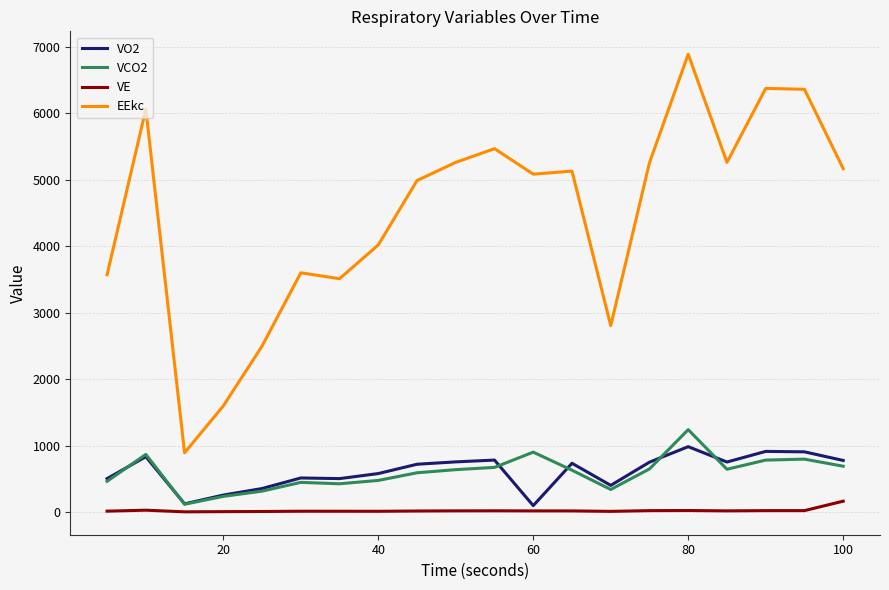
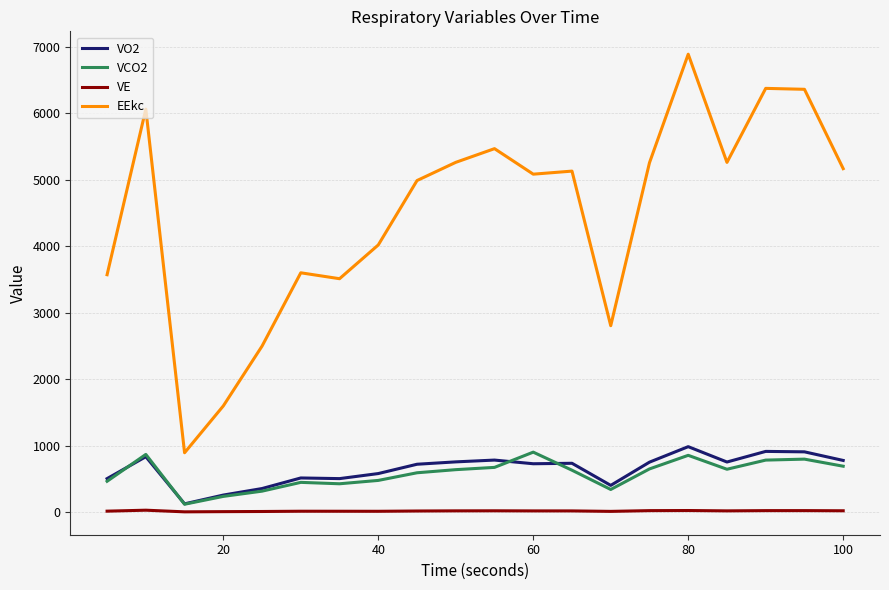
  {
    "VO2": {
      "40": 600,
-     "60": 100,
+     "60": 700,
      "80": 1000,
      "100": 800
    },
    "VCO2": {
      "40": 500,
      "60": 900,
-     "80": 1200,
+     "80": 900,
      "100": 700
    },
    "VE": {
      "20": 0,
      "40": 0,
      "60": 0,
      "80": 0,
-     "100": 200
+     "100": 0
    },
    "EEkc": {
      "20": 1600,
      "40": 4000,
      "60": 5100,
      "80": 6900,
      "100": 5200
    }
  }
